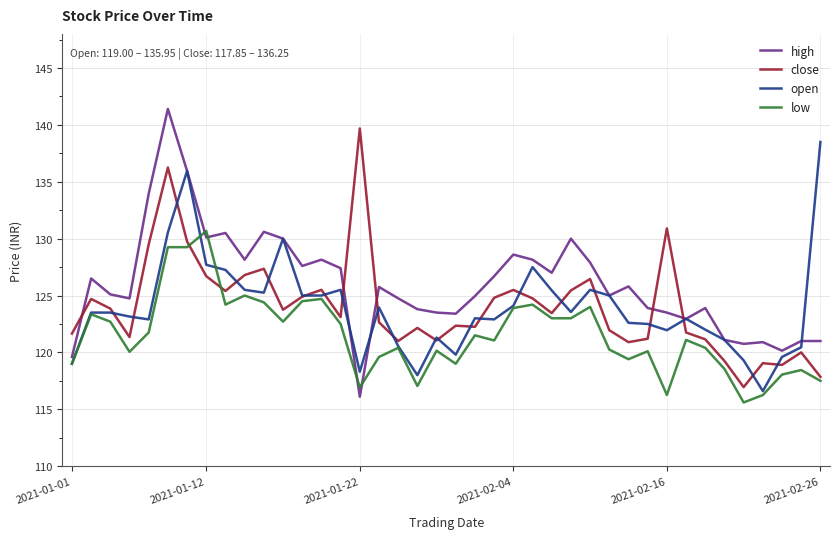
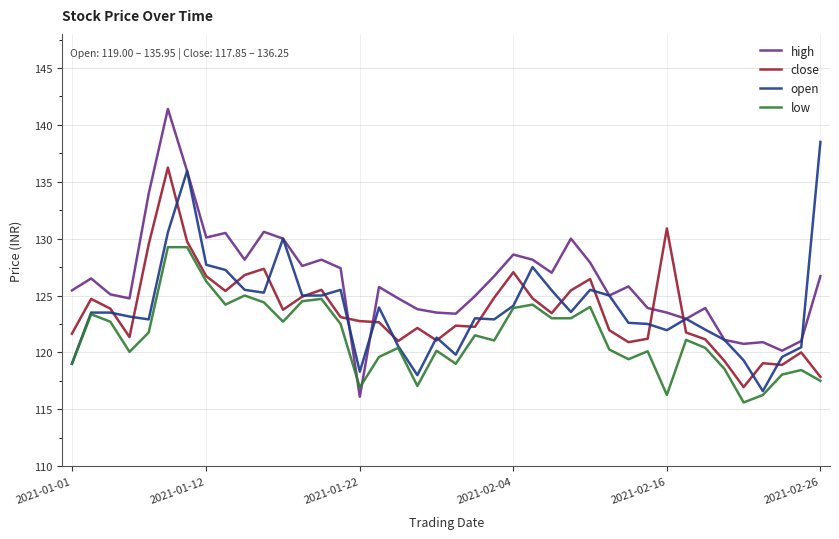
  {
    "high": {
-     "2021-01-01": 119.6,
+     "2021-01-01": 125.5,
      "2021-01-12": 130.1,
      "2021-01-22": 116.1,
      "2021-02-04": 128.6,
      "2021-02-16": 123.5,
-     "2021-02-26": 121.0
+     "2021-02-26": 126.7
    },
    "close": {
      "2021-01-01": 121.7,
      "2021-01-12": 126.7,
-     "2021-01-22": 139.7,
-     "2021-02-04": 125.5,
+     "2021-01-22": 122.8,
+     "2021-02-04": 127.1,
      "2021-02-16": 130.9,
      "2021-02-26": 117.9
    },
    "open": {
      "2021-01-12": 127.7,
      "2021-01-22": 118.3,
      "2021-02-16": 122.0,
      "2021-02-26": 138.5
    },
    "low": {
-     "2021-01-12": 130.7,
+     "2021-01-12": 126.3,
      "2021-01-22": 116.9,
      "2021-02-16": 116.3,
      "2021-02-26": 117.5
    }
  }
